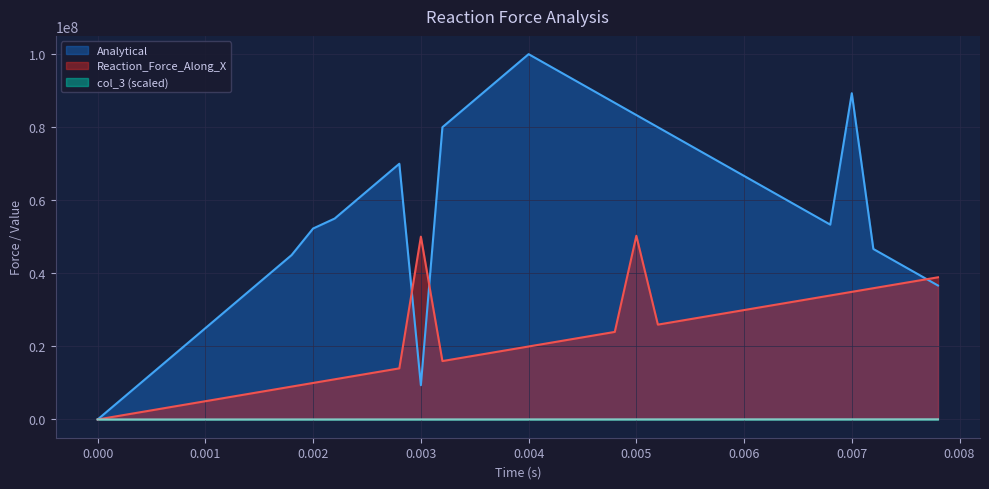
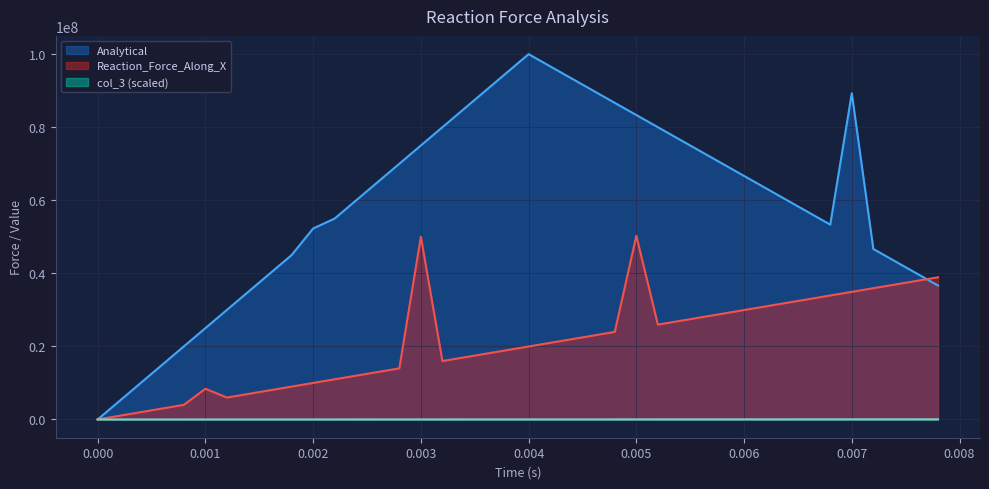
  {
    "Analytical": {
      "0.001": 25000000,
      "0.002": 52000000,
-     "0.003": 9000000,
+     "0.003": 75000000,
      "0.004": 100000000,
      "0.005": 83000000,
      "0.006": 67000000,
      "0.007": 89000000
    },
    "Reaction_Force_Along_X": {
-     "0.001": 5000000,
+     "0.001": 8000000,
      "0.002": 10000000,
      "0.003": 50000000,
      "0.004": 20000000,
      "0.005": 50000000,
      "0.006": 30000000,
      "0.007": 35000000
    },
    "col_3 (scaled)": {
      "0.001": 0,
      "0.002": 0,
      "0.003": 0,
      "0.004": 0,
      "0.005": 0,
      "0.006": 0,
      "0.007": 0
    }
  }
